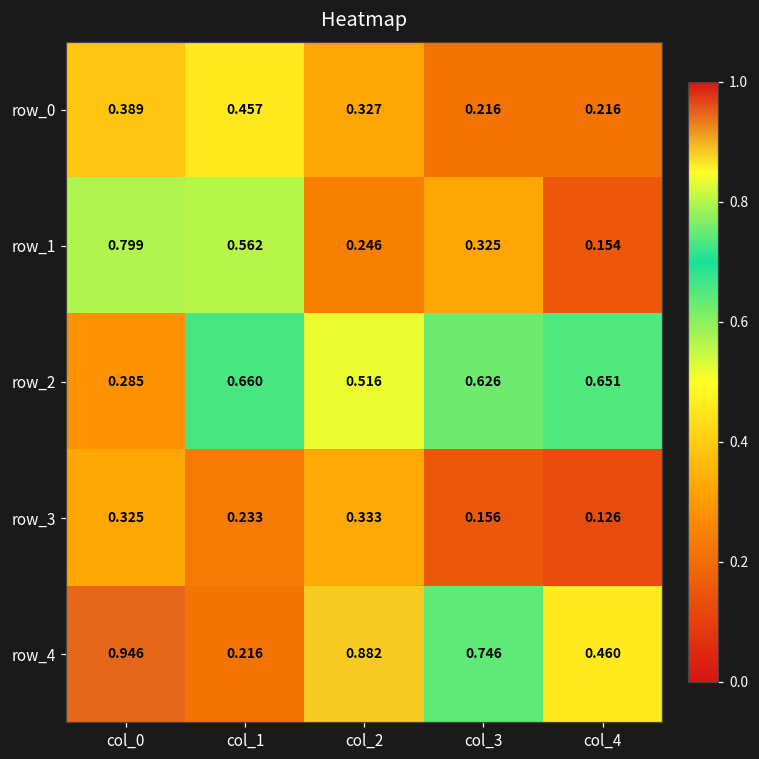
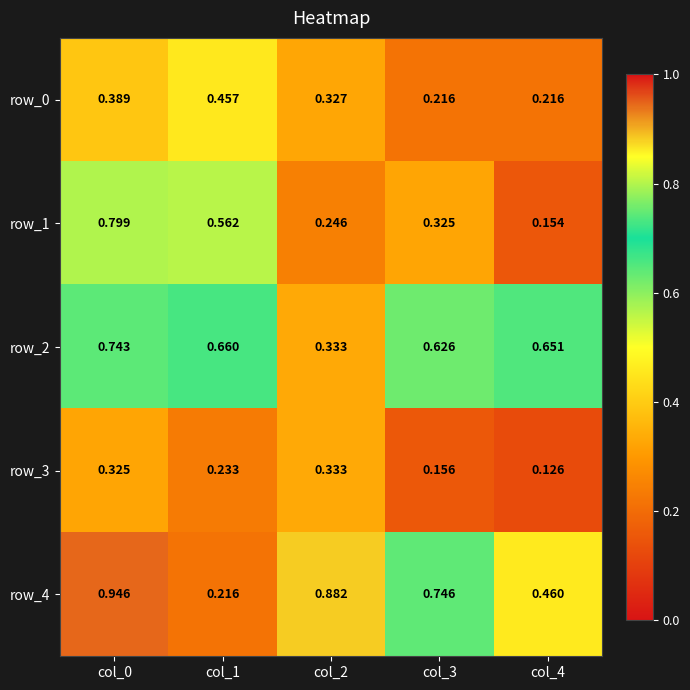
  {
    "row_0": {
      "col_0": 0.389,
      "col_1": 0.457,
      "col_2": 0.327,
      "col_3": 0.216,
      "col_4": 0.216
    },
    "row_1": {
      "col_0": 0.799,
      "col_1": 0.562,
      "col_2": 0.246,
      "col_3": 0.325,
      "col_4": 0.154
    },
    "row_2": {
-     "col_0": 0.285,
+     "col_0": 0.743,
      "col_1": 0.660,
-     "col_2": 0.516,
+     "col_2": 0.333,
      "col_3": 0.626,
      "col_4": 0.651
    },
    "row_3": {
      "col_0": 0.325,
      "col_1": 0.233,
      "col_2": 0.333,
      "col_3": 0.156,
      "col_4": 0.126
    },
    "row_4": {
      "col_0": 0.946,
      "col_1": 0.216,
      "col_2": 0.882,
      "col_3": 0.746,
      "col_4": 0.460
    }
  }
